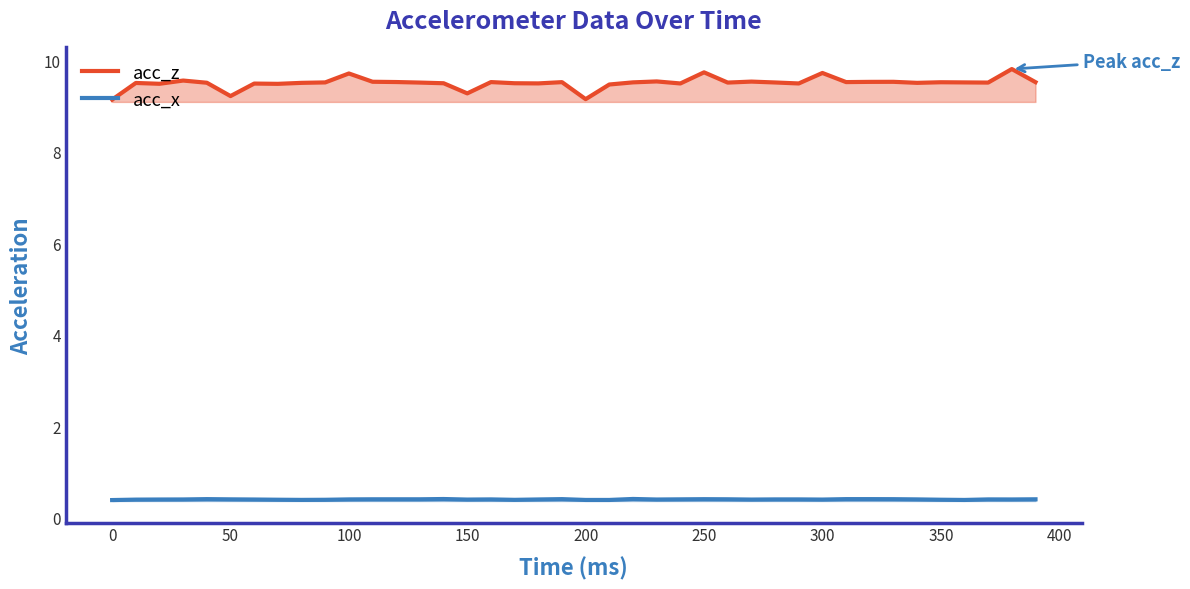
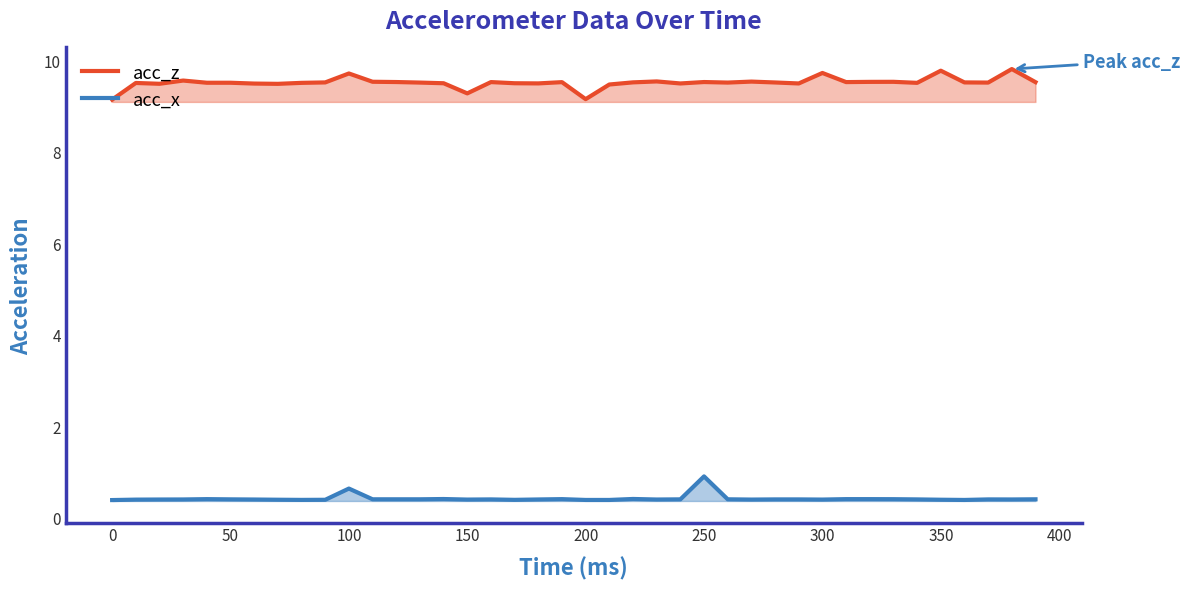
  {
    "acc_z": {
      "0": 9.1,
-     "50": 9.2,
+     "50": 9.5,
      "100": 9.7,
      "150": 9.3,
      "200": 9.1,
-     "250": 9.7,
+     "250": 9.5,
      "300": 9.7,
-     "350": 9.5
+     "350": 9.8
    },
    "acc_x": {
      "0": 0.4,
      "50": 0.4,
-     "100": 0.4,
+     "100": 0.6,
      "150": 0.4,
      "200": 0.4,
-     "250": 0.4,
+     "250": 0.9,
      "300": 0.4,
      "350": 0.4
    }
  }
